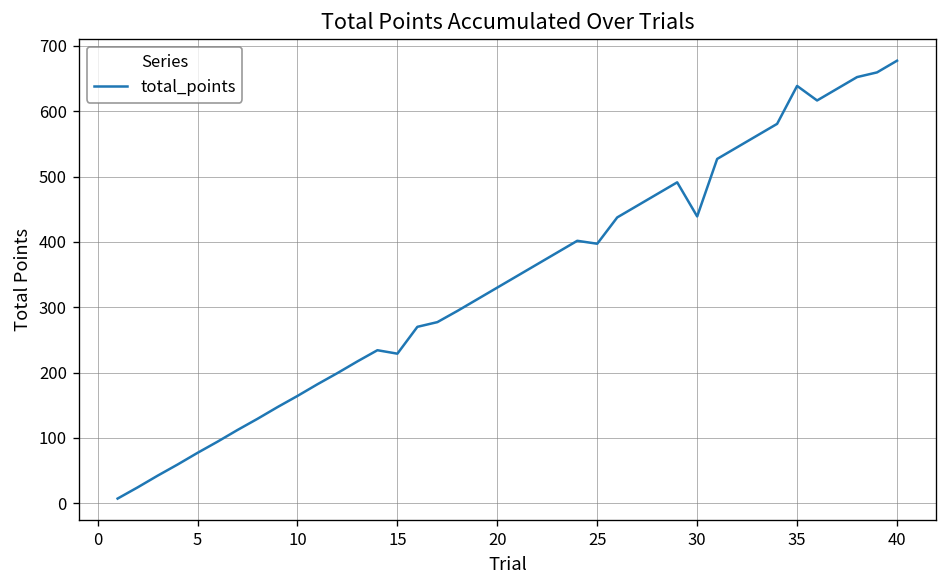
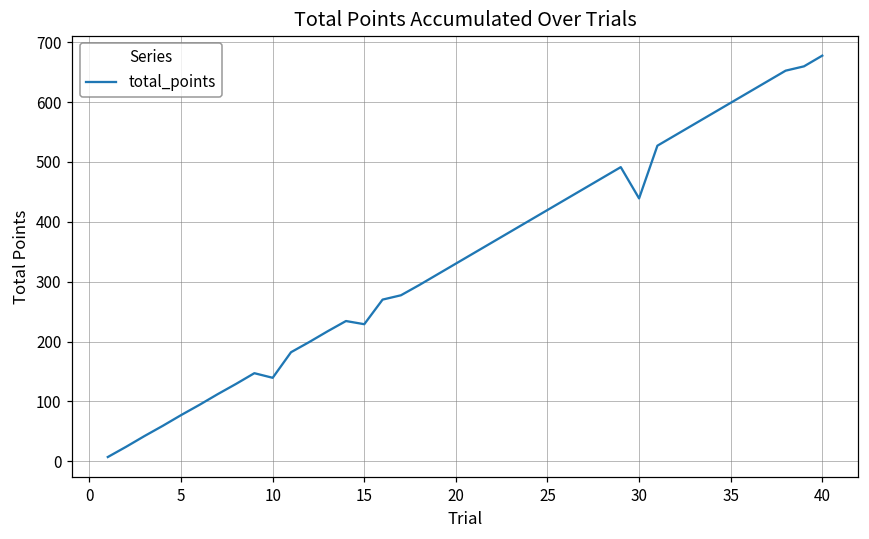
  {
    "5": 80,
-   "10": 160,
+   "10": 140,
    "15": 230,
    "20": 330,
-   "25": 400,
+   "25": 420,
    "30": 440,
-   "35": 640,
+   "35": 600,
    "40": 680
  }
